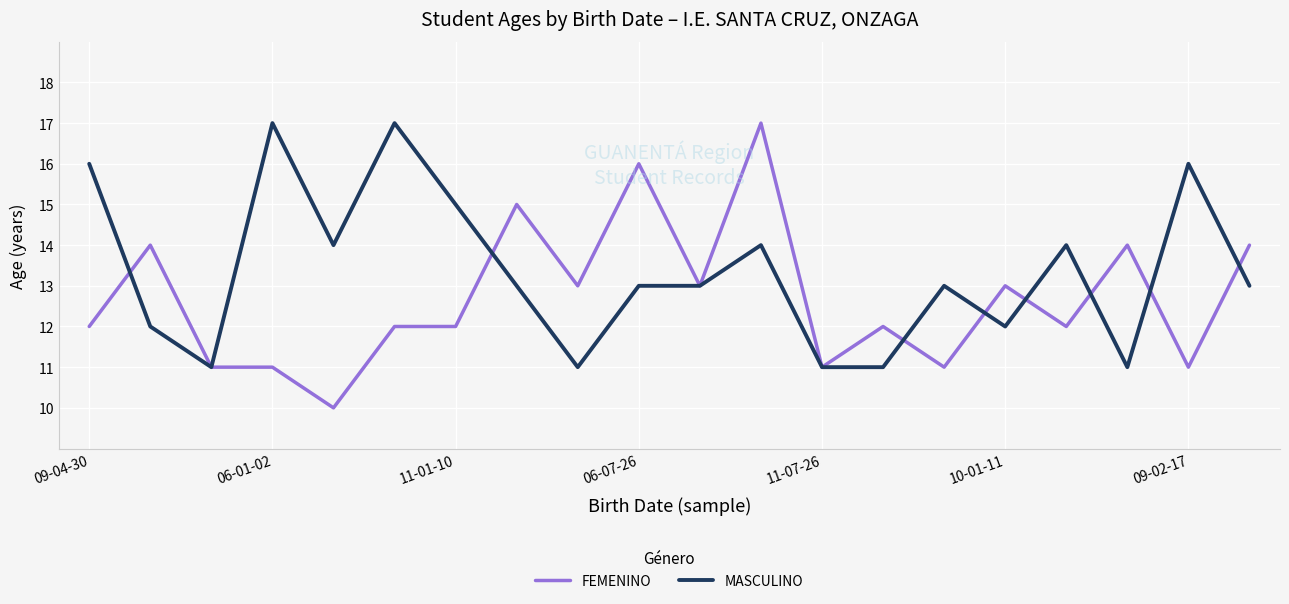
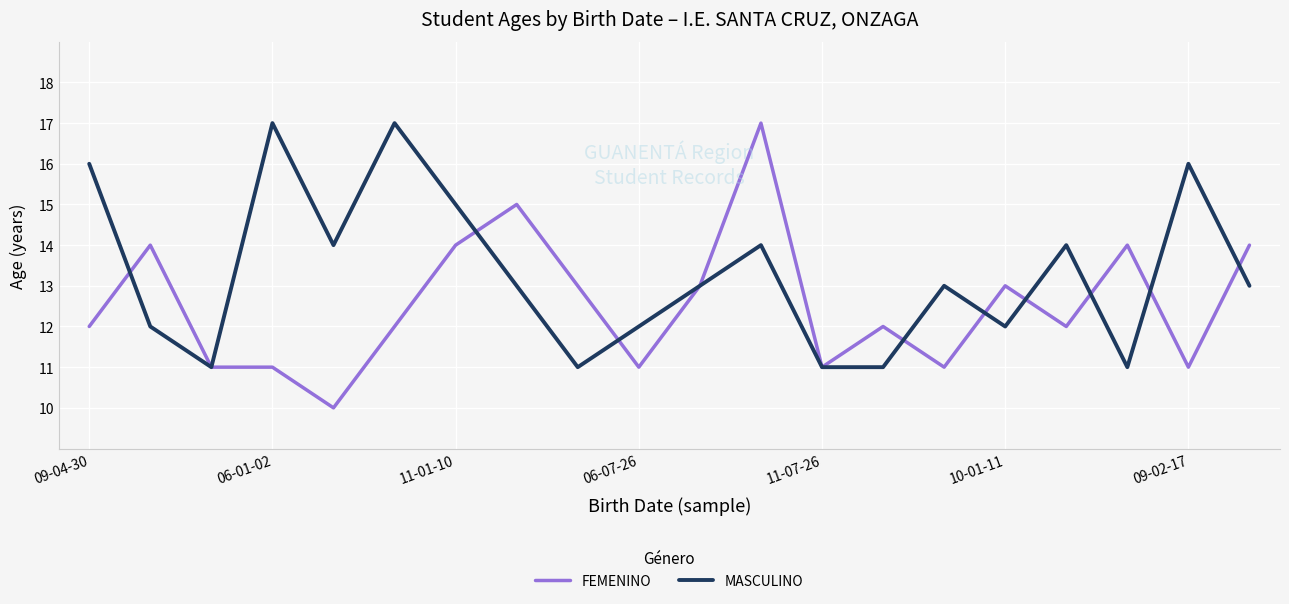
  {
    "FEMENINO": {
      "09-04-30": 12,
      "06-01-02": 11,
-     "11-01-10": 12,
-     "06-07-26": 16,
+     "11-01-10": 14,
+     "06-07-26": 11,
      "10-01-11": 13,
      "09-02-17": 11
    },
    "MASCULINO": {
      "09-04-30": 16,
      "06-01-02": 17,
      "11-01-10": 15,
-     "06-07-26": 13,
+     "06-07-26": 12,
      "10-01-11": 12,
      "09-02-17": 16
    }
  }
